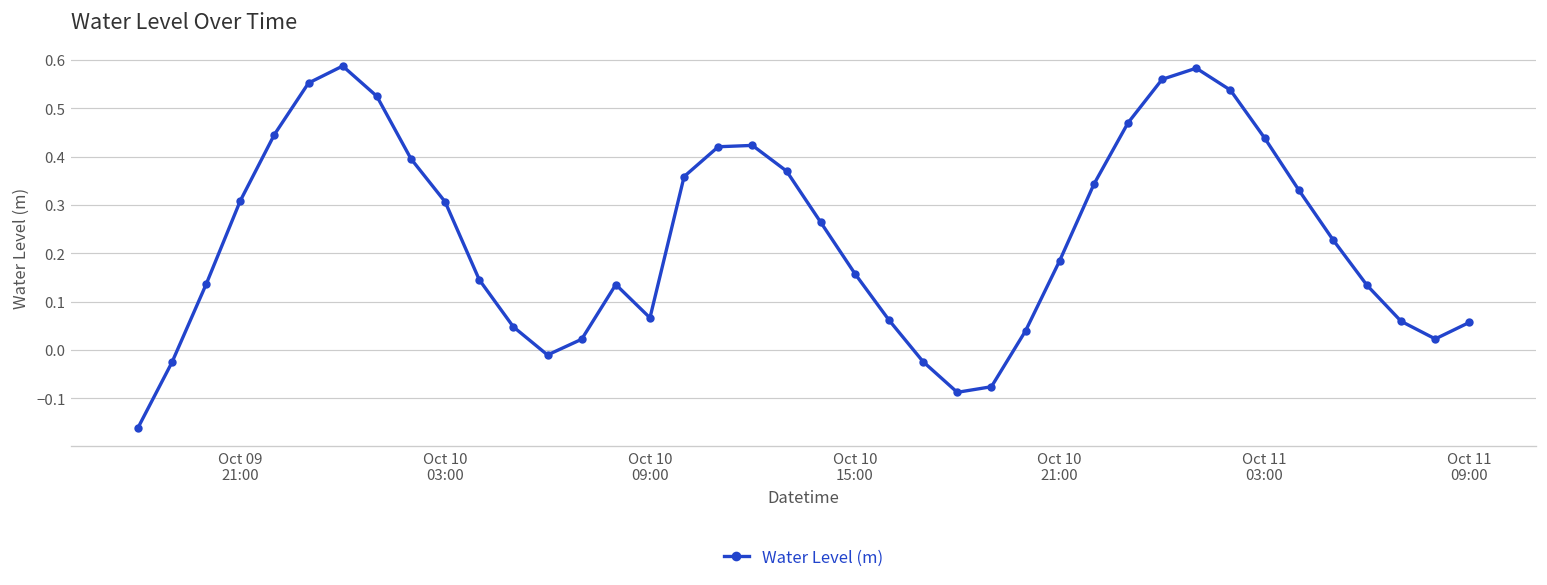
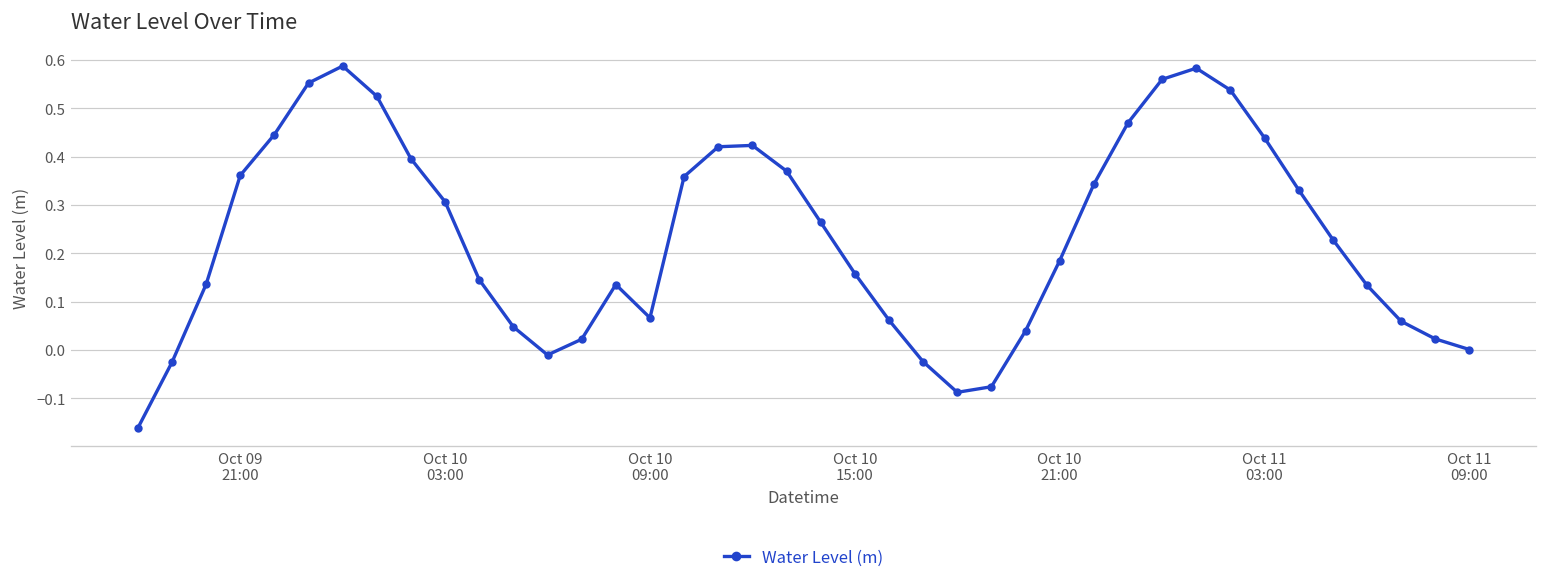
  {
-   "Oct 09 21:00": 0.31,
+   "Oct 09 21:00": 0.36,
    "Oct 10 03:00": 0.31,
    "Oct 10 09:00": 0.07,
    "Oct 10 15:00": 0.16,
    "Oct 10 21:00": 0.18,
    "Oct 11 03:00": 0.44,
-   "Oct 11 09:00": 0.06
+   "Oct 11 09:00": 0.00
  }
